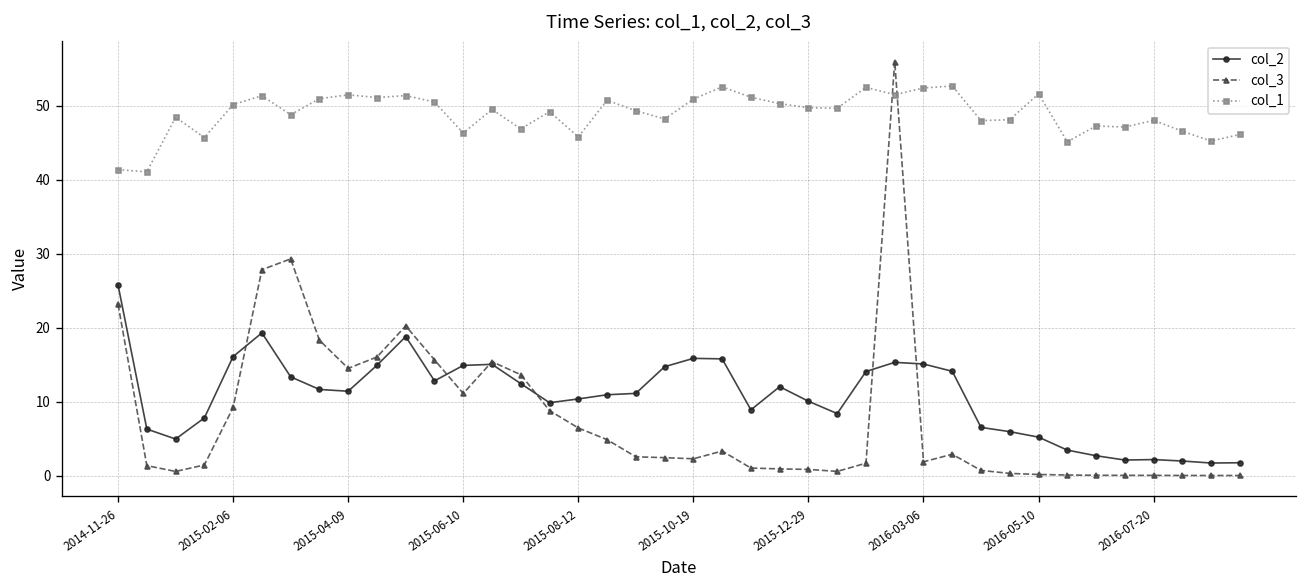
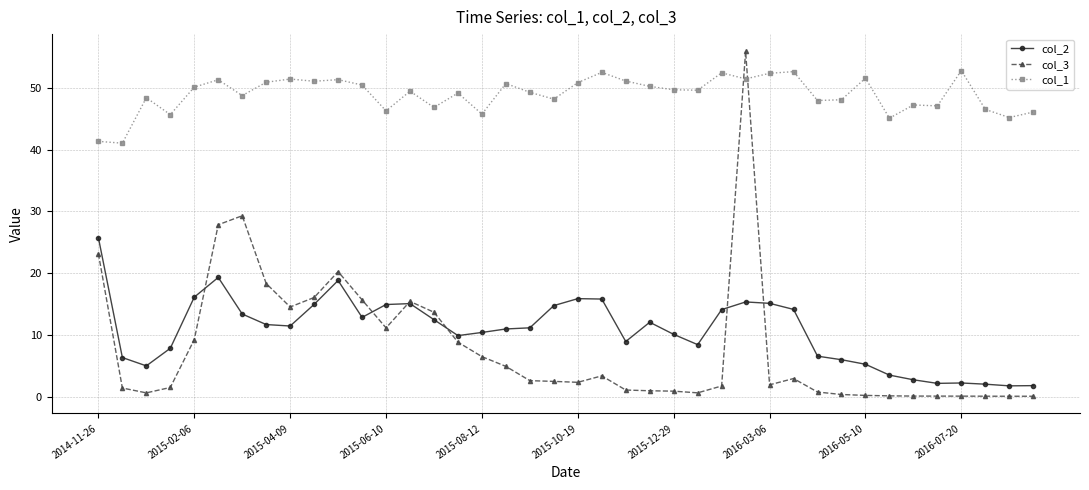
  {
    "col_1": {
      "2014-11-26": 41,
      "2015-02-06": 50,
      "2015-04-09": 51,
      "2015-06-10": 46,
      "2015-08-12": 46,
      "2015-10-19": 51,
      "2015-12-29": 50,
      "2016-03-06": 52,
      "2016-05-10": 52,
-     "2016-07-20": 48
+     "2016-07-20": 53
    }
  }
